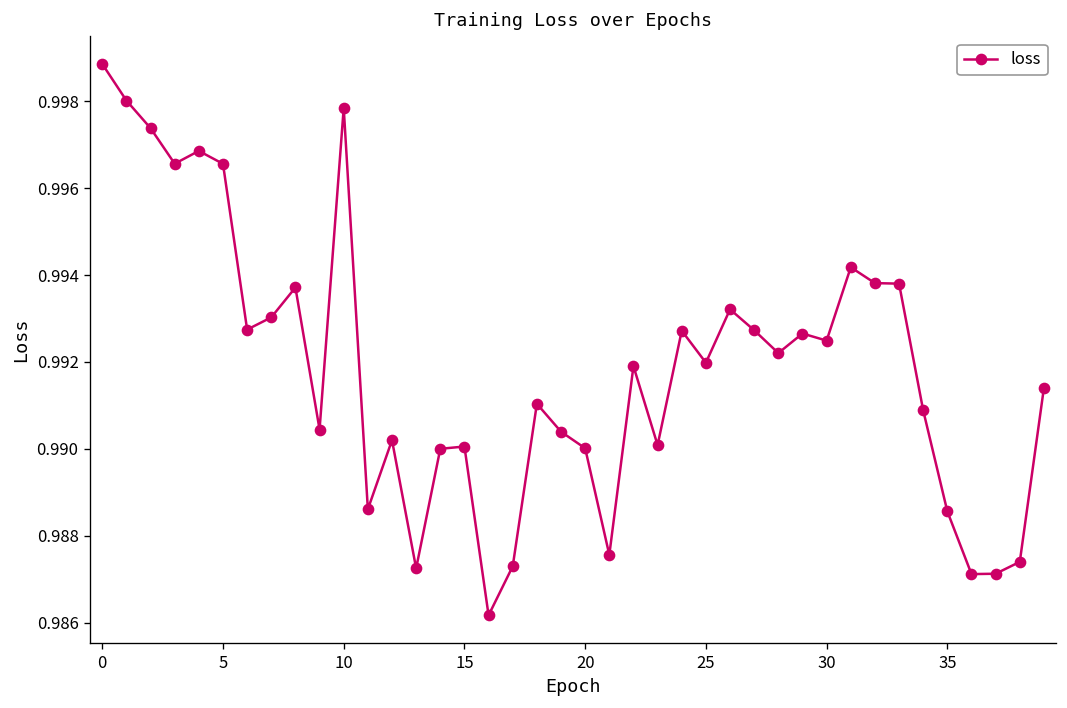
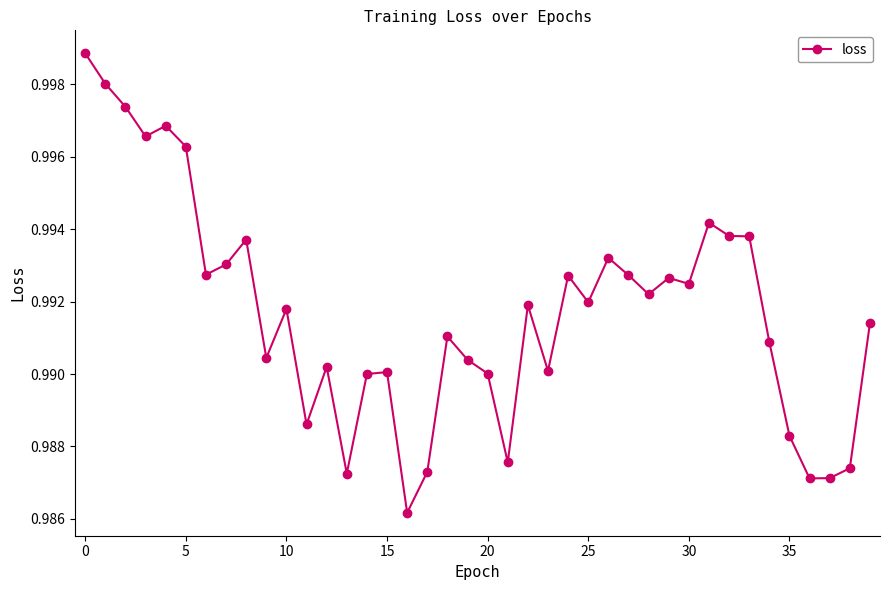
  {
    "0": 0.9989,
-   "5": 0.9966,
-   "10": 0.9978,
+   "5": 0.9963,
+   "10": 0.9918,
    "15": 0.9901,
    "20": 0.9900,
    "25": 0.9920,
    "30": 0.9925,
-   "35": 0.9886
+   "35": 0.9883
  }
